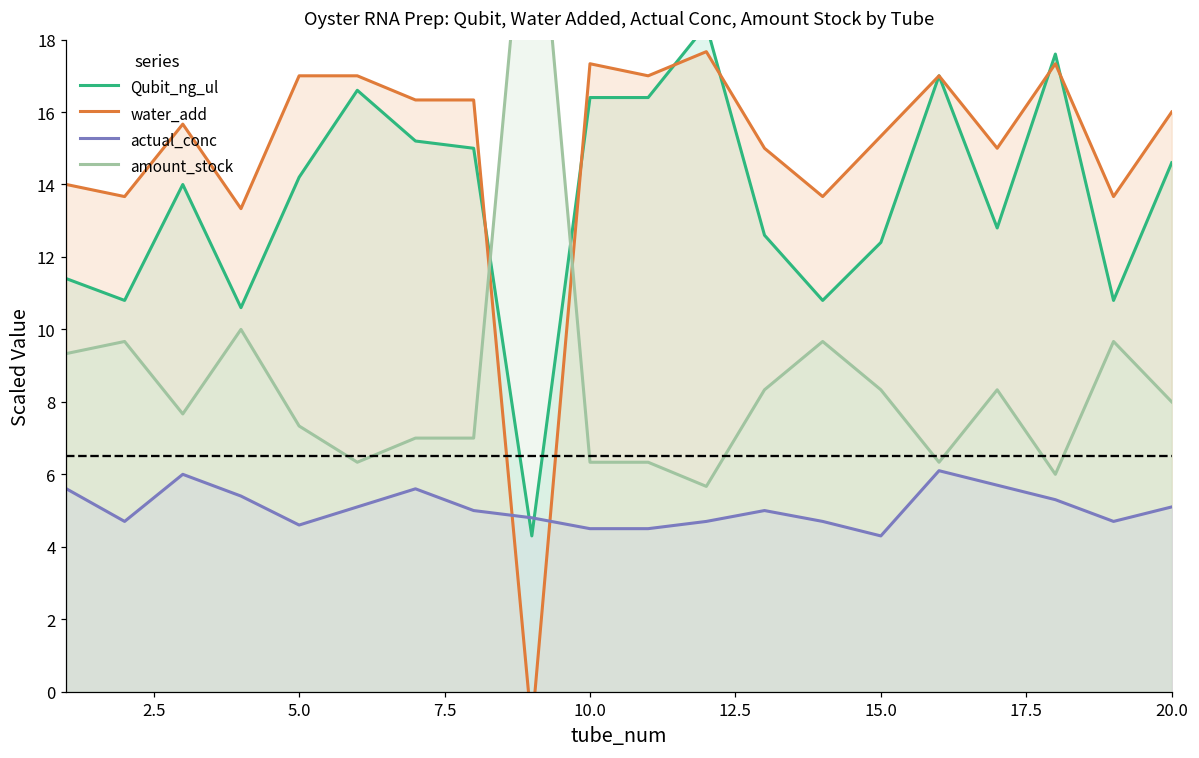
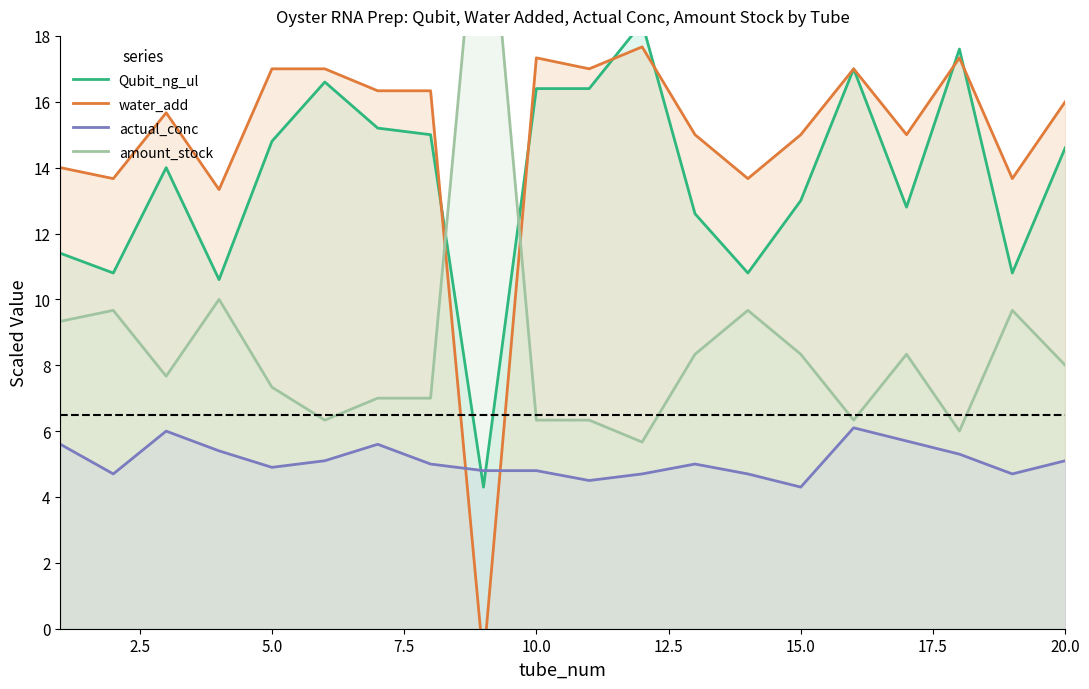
  {
    "Qubit_ng_ul": {
-     "5.0": 14.2,
+     "5.0": 14.8,
      "10.0": 16.4,
-     "15.0": 12.4,
+     "15.0": 13.0,
      "20.0": 14.6
    },
    "water_add": {
-     "15.0": 15.3
+     "15.0": 15.0
    },
    "actual_conc": {
-     "5.0": 4.6,
-     "10.0": 4.5,
+     "5.0": 4.9,
+     "10.0": 4.8,
      "15.0": 4.3,
      "20.0": 5.1
    },
    "amount_stock": {
      "5.0": 7.3,
      "10.0": 6.3,
      "15.0": 8.3,
      "20.0": 8.0
    }
  }
